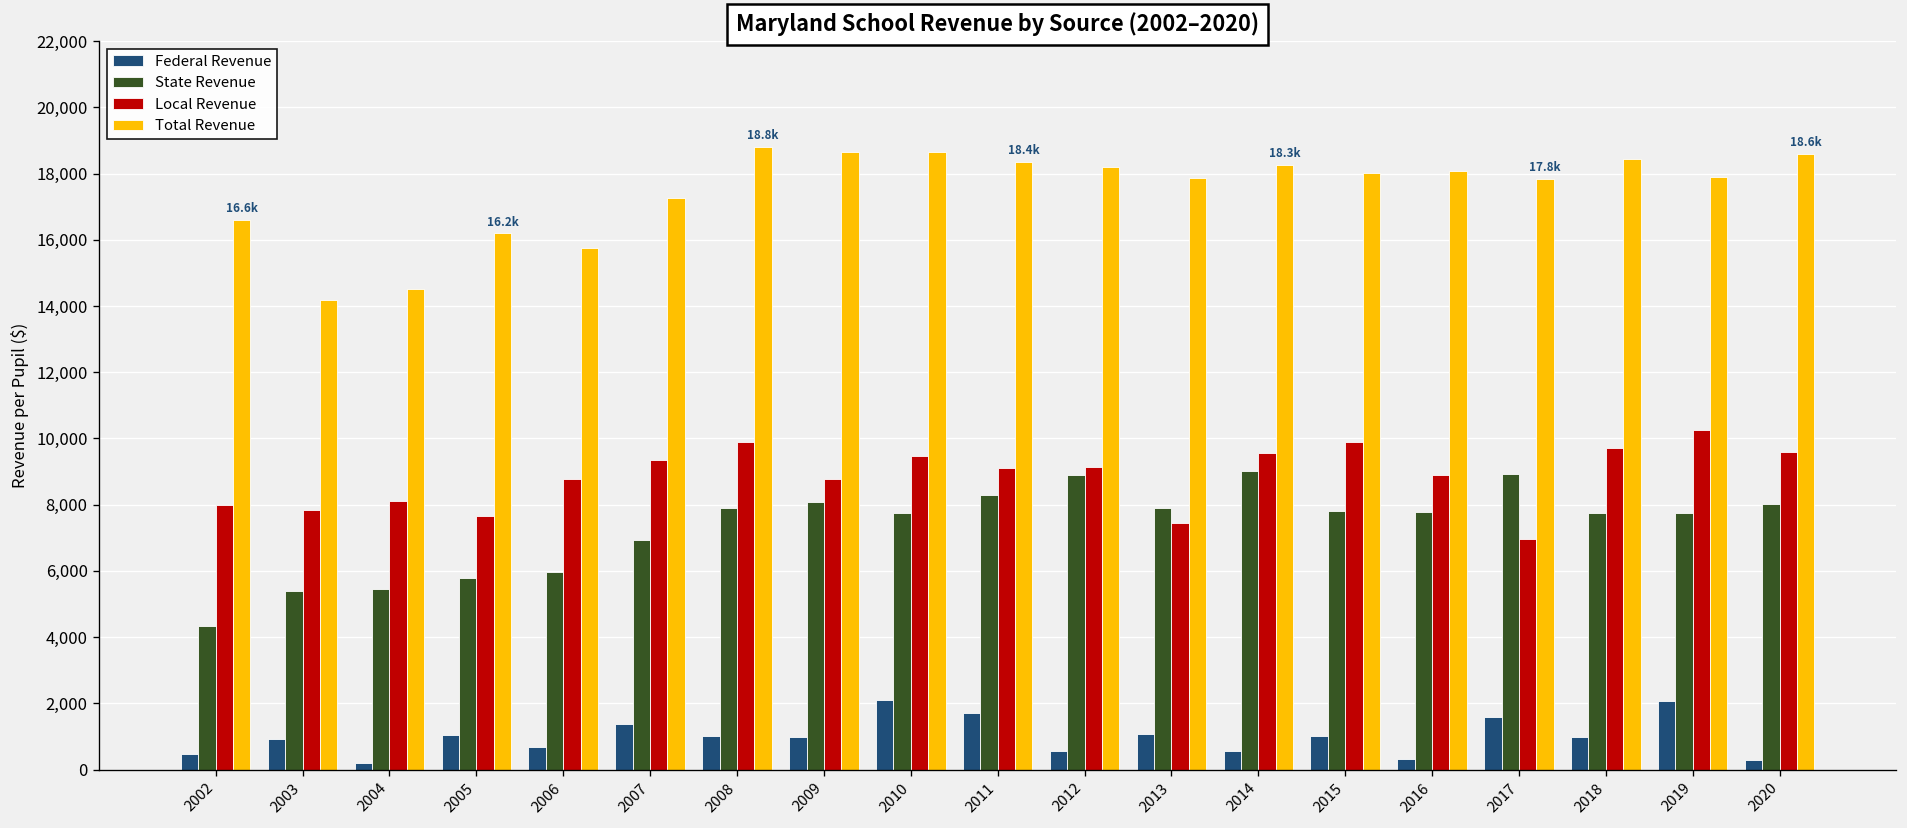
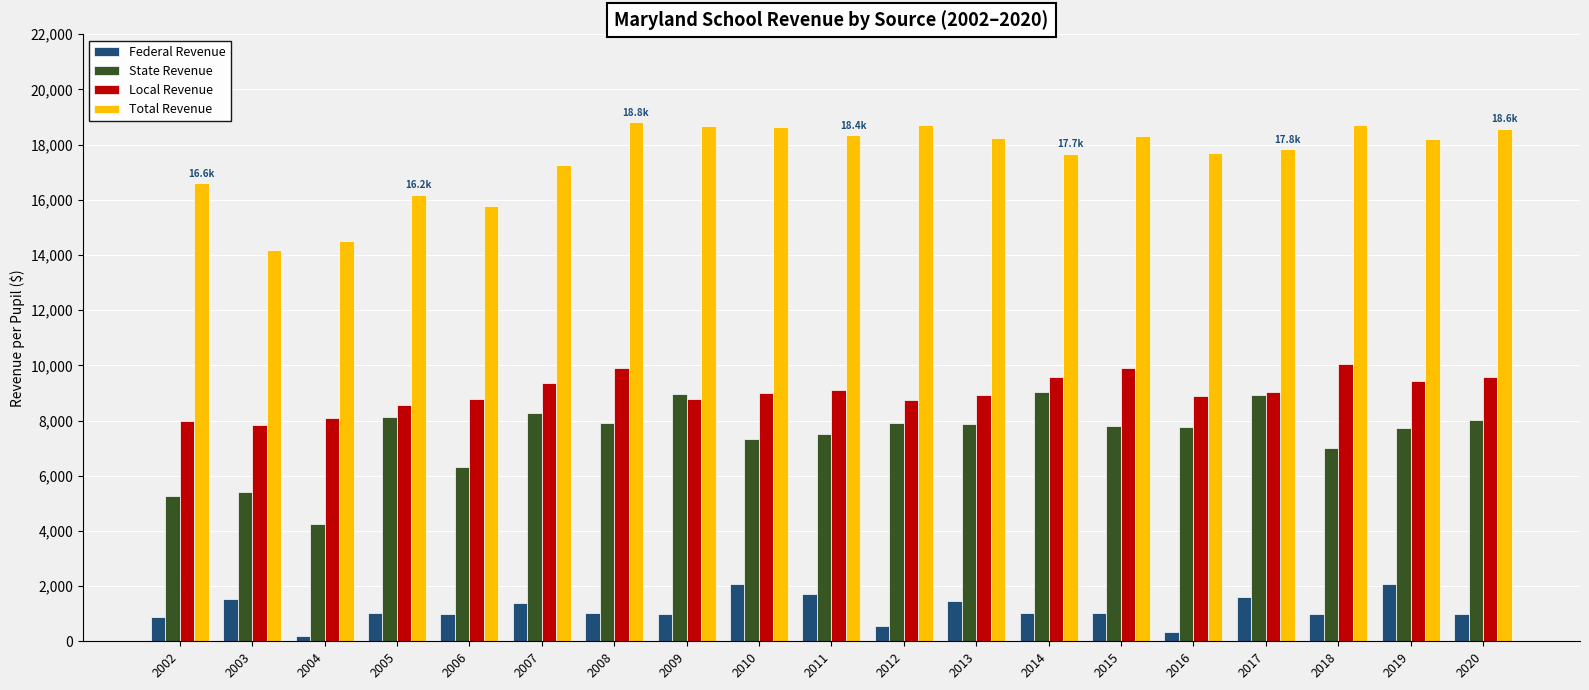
  {
    "Federal Revenue": {
-     "2002": "500",
-     "2003": "900",
+     "2002": "900",
+     "2003": "1,500",
      "2004": "200",
      "2005": "1,000",
-     "2006": "700",
+     "2006": "1,000",
      "2007": "1,400",
      "2008": "1,000",
      "2009": "1,000",
      "2010": "2,100",
      "2011": "1,700",
      "2012": "600",
-     "2013": "1,100",
-     "2014": "600",
+     "2013": "1,500",
+     "2014": "1,000",
      "2015": "1,000",
      "2016": "300",
      "2017": "1,600",
      "2018": "1,000",
      "2019": "2,100",
-     "2020": "300"
+     "2020": "1,000"
    },
    "State Revenue": {
-     "2002": "4,300",
+     "2002": "5,300",
      "2003": "5,400",
-     "2004": "5,500",
-     "2005": "5,800",
-     "2006": "6,000",
-     "2007": "6,900",
+     "2004": "4,300",
+     "2005": "8,100",
+     "2006": "6,300",
+     "2007": "8,300",
      "2008": "7,900",
-     "2009": "8,100",
-     "2010": "7,800",
-     "2011": "8,300",
-     "2012": "8,900",
+     "2009": "9,000",
+     "2010": "7,300",
+     "2011": "7,500",
+     "2012": "7,900",
      "2013": "7,900",
      "2014": "9,000",
      "2015": "7,800",
      "2016": "7,800",
      "2017": "8,900",
-     "2018": "7,700",
+     "2018": "7,000",
      "2019": "7,700",
      "2020": "8,000"
    },
    "Local Revenue": {
      "2002": "8,000",
      "2003": "7,800",
      "2004": "8,100",
-     "2005": "7,700",
+     "2005": "8,500",
      "2006": "8,800",
      "2007": "9,400",
      "2008": "9,900",
      "2009": "8,800",
-     "2010": "9,500",
+     "2010": "9,000",
      "2011": "9,100",
-     "2012": "9,100",
-     "2013": "7,400",
+     "2012": "8,800",
+     "2013": "8,900",
      "2014": "9,600",
      "2015": "9,900",
      "2016": "8,900",
-     "2017": "6,900",
-     "2018": "9,700",
-     "2019": "10,300",
+     "2017": "9,000",
+     "2018": "10,100",
+     "2019": "9,400",
      "2020": "9,600"
    },
    "Total Revenue": {
      "2002": "16.6k",
      "2005": "16.2k",
      "2008": "18.8k",
      "2011": "18.4k",
-     "2012": "18,200",
-     "2013": "17,900",
-     "2014": "18.3k",
-     "2015": "18,000",
-     "2016": "18,100",
+     "2012": "18,700",
+     "2013": "18,300",
+     "2014": "17.7k",
+     "2015": "18,300",
+     "2016": "17,700",
      "2017": "17.8k",
-     "2018": "18,400",
-     "2019": "17,900",
+     "2018": "18,700",
+     "2019": "18,200",
      "2020": "18.6k"
    }
  }
